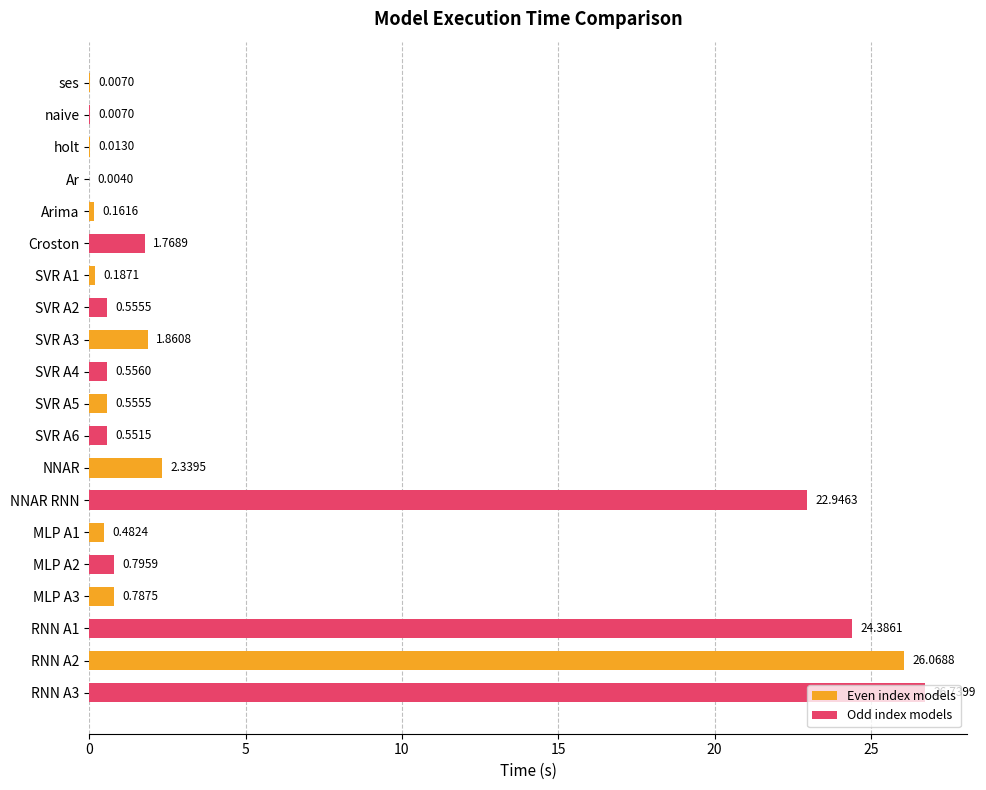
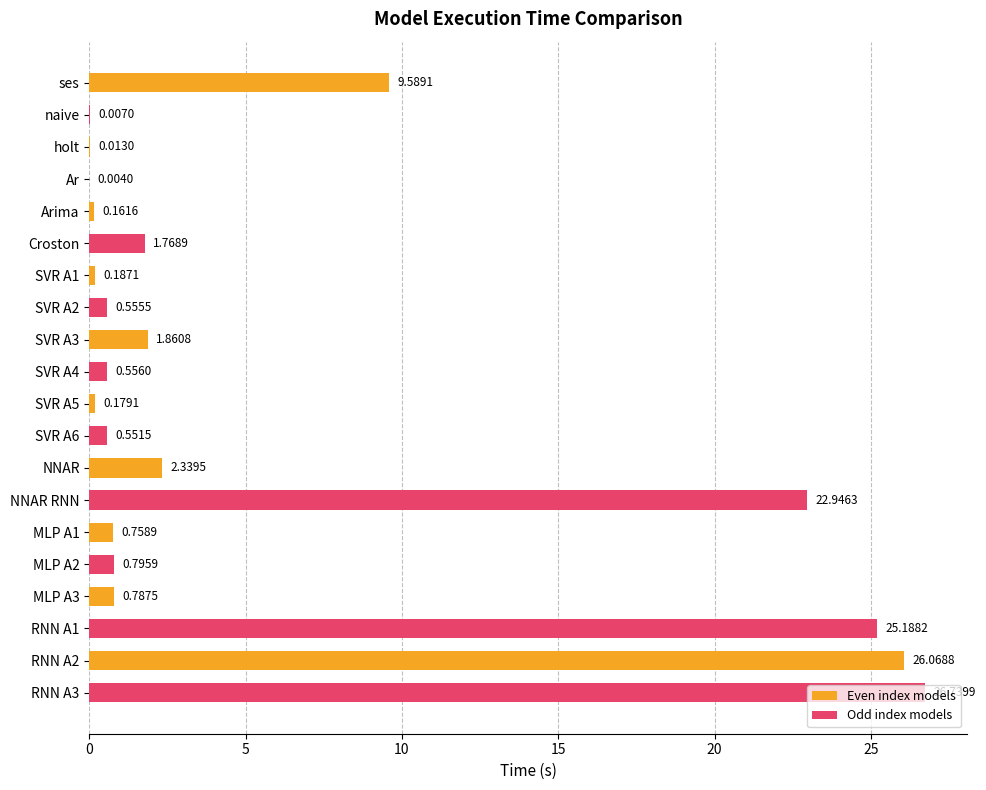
  {
-   "ses": 0.0070,
+   "ses": 9.5891,
    "naive": 0.0070,
    "holt": 0.0130,
    "Ar": 0.0040,
    "Arima": 0.1616,
    "Croston": 1.7689,
    "SVR A1": 0.1871,
    "SVR A2": 0.5555,
    "SVR A3": 1.8608,
    "SVR A4": 0.5560,
-   "SVR A5": 0.5555,
+   "SVR A5": 0.1791,
    "SVR A6": 0.5515,
    "NNAR": 2.3395,
    "NNAR RNN": 22.9463,
-   "MLP A1": 0.4824,
+   "MLP A1": 0.7589,
    "MLP A2": 0.7959,
    "MLP A3": 0.7875,
-   "RNN A1": 24.3861,
+   "RNN A1": 25.1882,
    "RNN A2": 26.0688
  }
